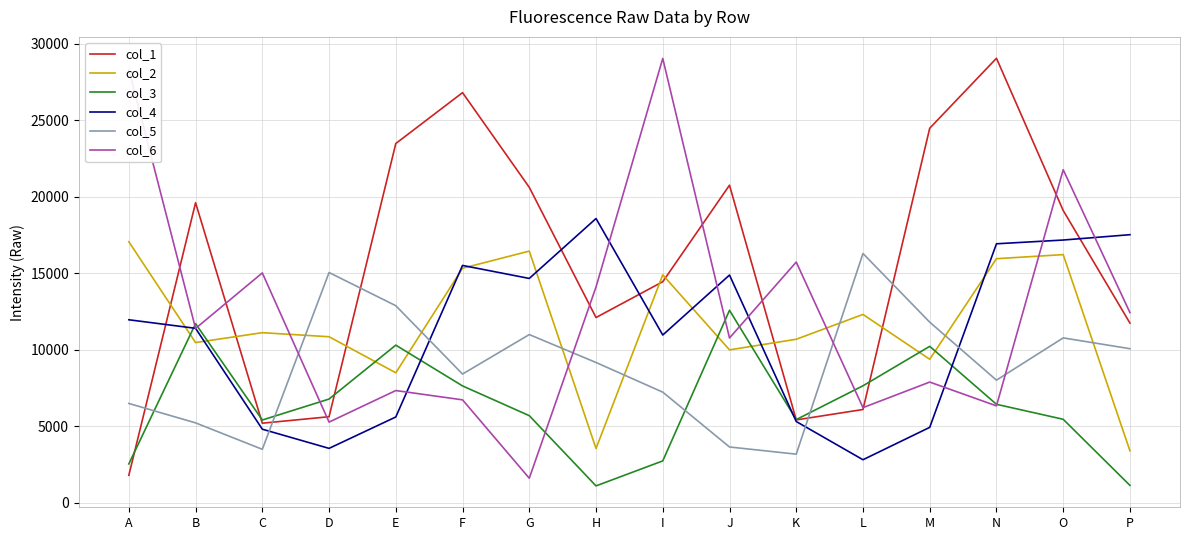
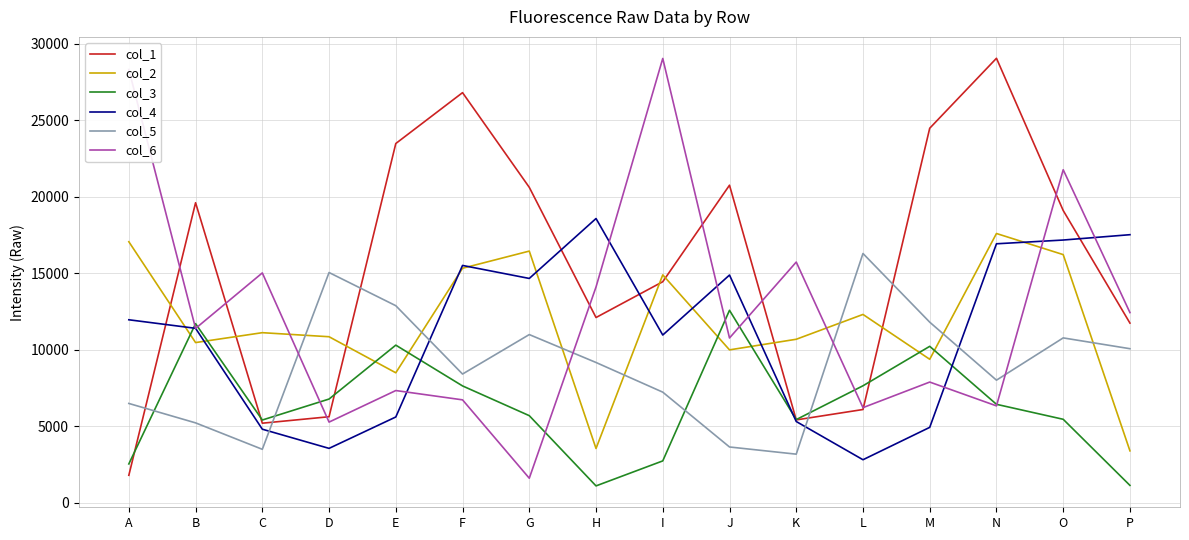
  {
    "col_1": {
      "A": 1800,
      "B": 19600,
      "C": 5200,
      "D": 5600,
      "E": 23500,
      "F": 26800,
      "G": 20600,
      "H": 12100,
      "I": 14400,
      "J": 20700,
      "M": 24500,
      "N": 29000,
      "O": 19100,
      "P": 11700
    },
    "col_2": {
      "A": 17100,
      "B": 10500,
      "C": 11100,
      "D": 10800,
      "E": 8500,
      "F": 15300,
      "G": 16400,
      "H": 3500,
      "I": 14900,
      "J": 10000,
      "K": 10700,
      "L": 12300,
      "M": 9400,
-     "N": 15900,
+     "N": 17600,
      "O": 16200,
      "P": 3400
    },
    "col_3": {
      "A": 2500,
      "B": 11700,
      "C": 5400,
      "D": 6800,
      "E": 10300,
      "F": 7600,
      "G": 5700,
      "H": 1100,
      "I": 2700,
      "J": 12600,
      "L": 7600,
      "M": 10200,
      "O": 5500,
      "P": 1100
    },
    "col_4": {
      "A": 12000,
      "C": 4800,
      "D": 3600,
      "E": 5600,
      "F": 15500,
      "G": 14700,
      "H": 18600,
      "I": 11000,
      "J": 14900,
      "L": 2800,
      "M": 4900,
      "N": 16900,
      "O": 17200,
      "P": 17500
    },
    "col_5": {
      "A": 6500,
      "B": 5200,
      "C": 3500,
      "D": 15000,
      "E": 12900,
      "F": 8400,
      "G": 11000,
      "H": 9200,
      "I": 7200,
      "J": 3600,
      "K": 3200,
      "L": 16300,
      "M": 11800,
      "N": 8000,
      "O": 10800,
      "P": 10100
    },
    "col_6": {
      "C": 15000,
      "D": 5300,
      "E": 7300,
      "F": 6700,
      "G": 1600,
      "H": 14100,
      "I": 29000,
      "J": 10800,
      "K": 15700,
      "M": 7900,
      "O": 21800,
      "P": 12400
    }
  }
